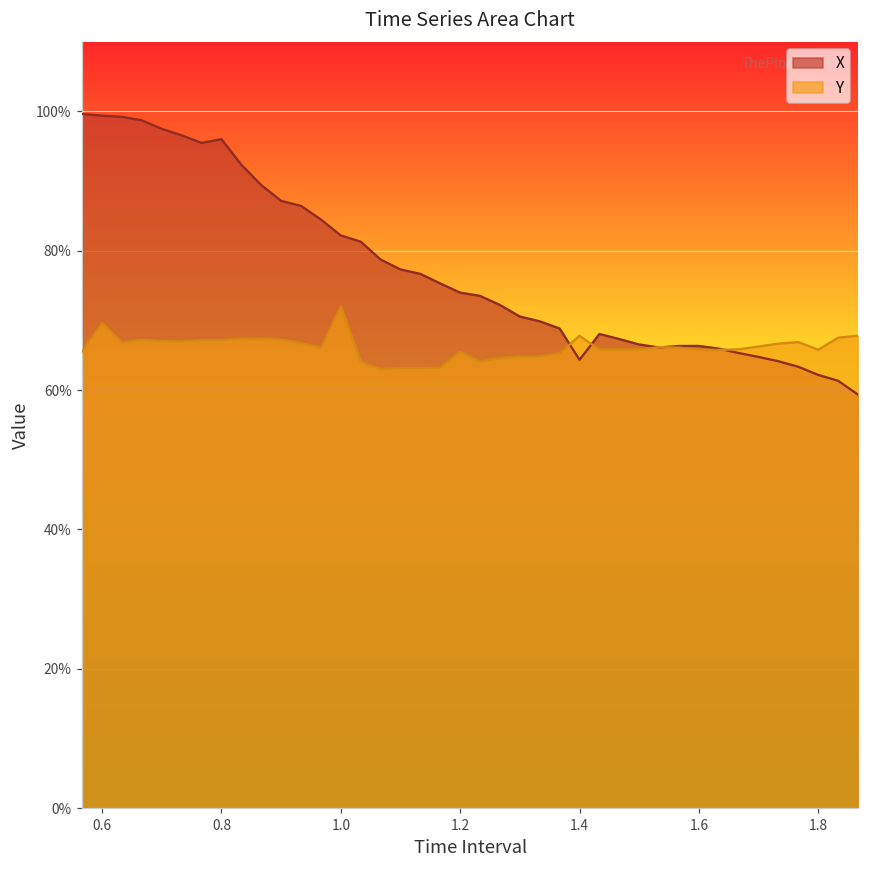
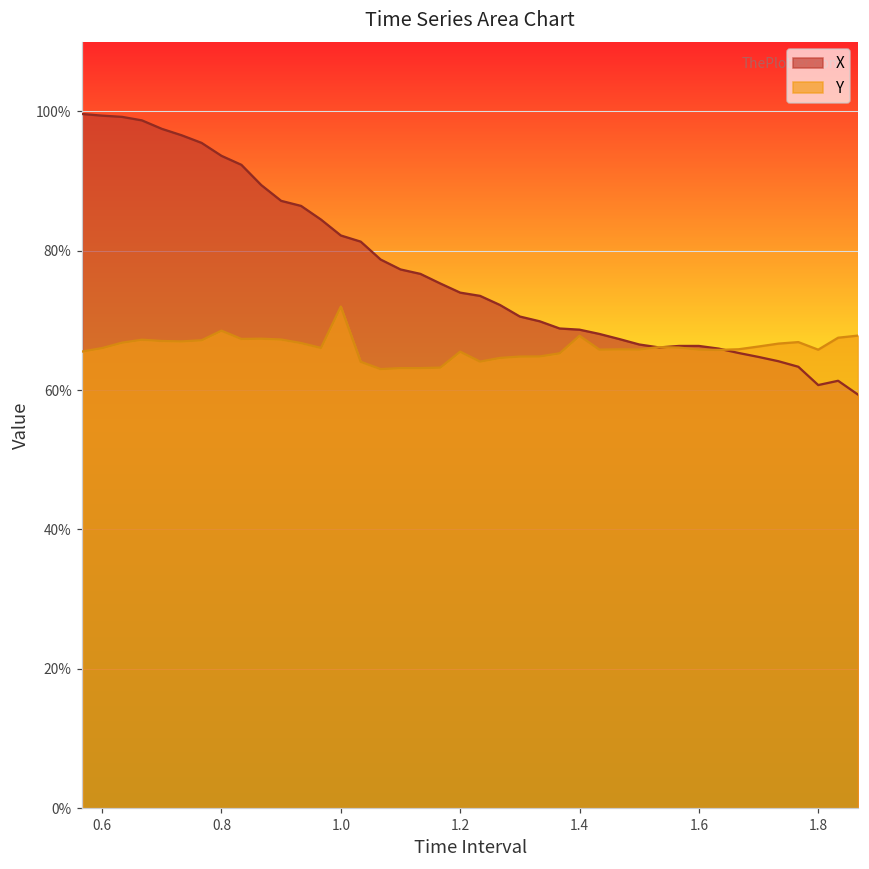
  {
    "X": {
      "0.6": "99%",
-     "0.8": "96%",
+     "0.8": "94%",
      "1.0": "82%",
      "1.2": "74%",
-     "1.4": "64%",
+     "1.4": "69%",
      "1.6": "66%",
-     "1.8": "62%"
+     "1.8": "61%"
    },
    "Y": {
-     "0.6": "70%",
-     "0.8": "67%",
+     "0.6": "66%",
+     "0.8": "69%",
      "1.0": "72%",
      "1.2": "66%",
      "1.4": "68%",
      "1.6": "66%",
      "1.8": "66%"
    }
  }
